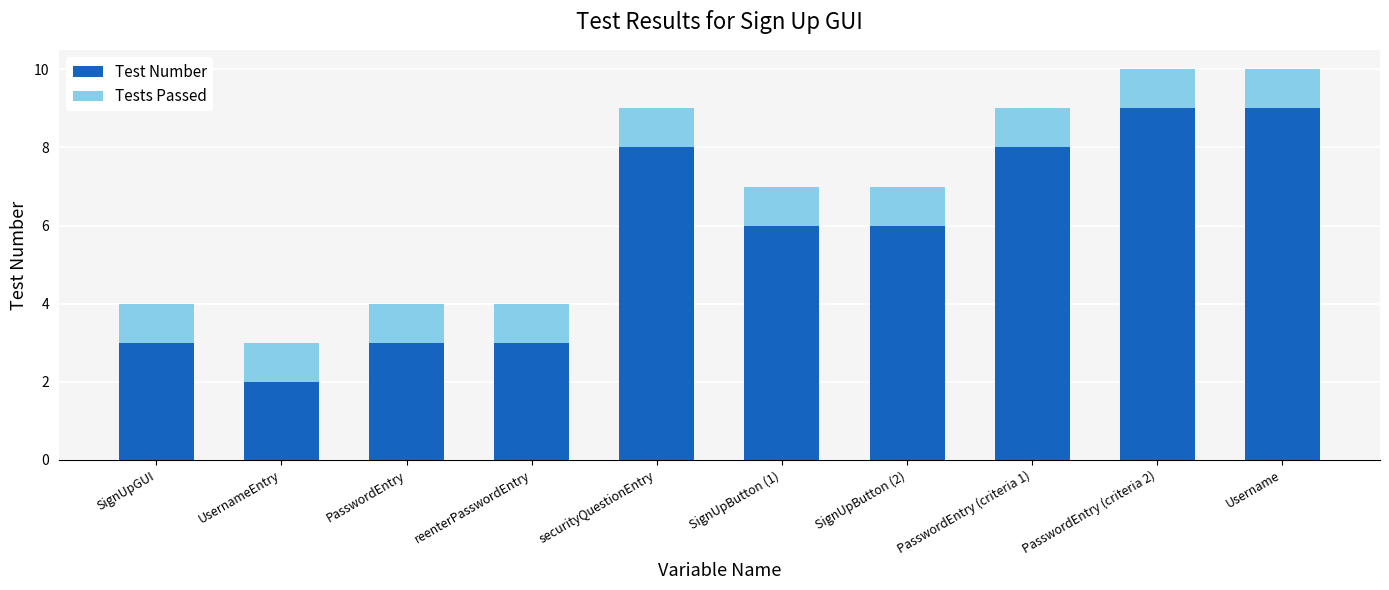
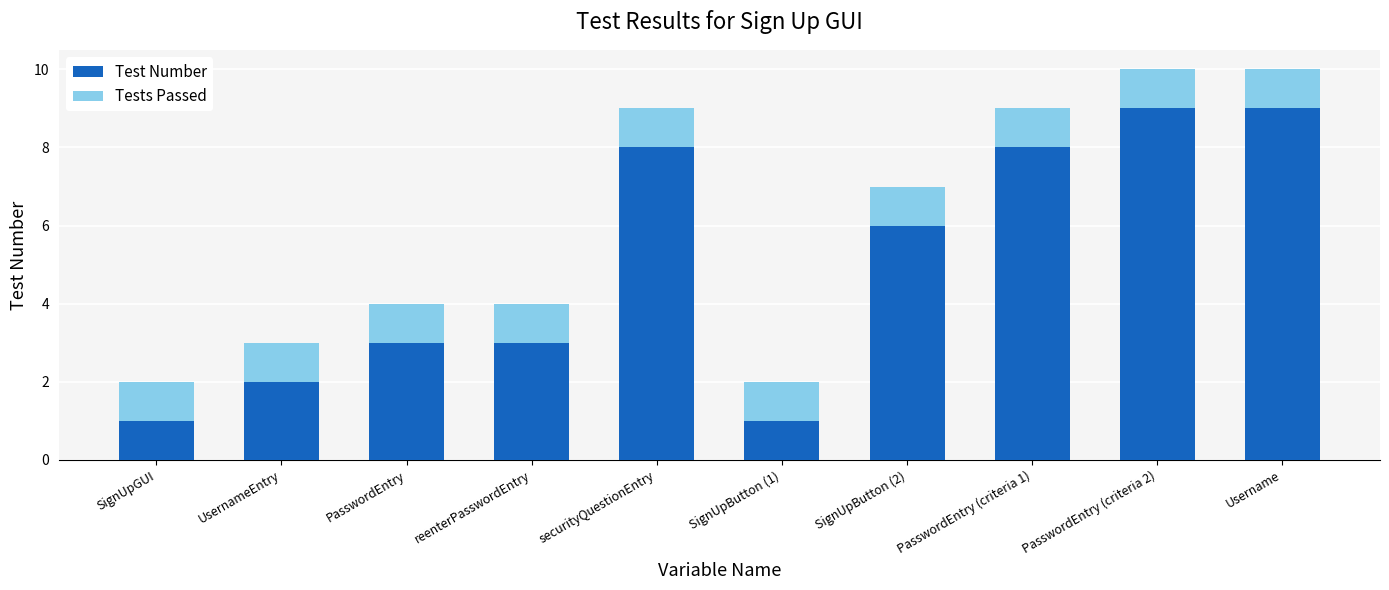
  {
    "Test Number": {
-     "SignUpGUI": 3,
+     "SignUpGUI": 1,
      "UsernameEntry": 2,
      "PasswordEntry": 3,
      "reenterPasswordEntry": 3,
      "securityQuestionEntry": 8,
-     "SignUpButton (1)": 6,
+     "SignUpButton (1)": 1,
      "SignUpButton (2)": 6,
      "PasswordEntry (criteria 1)": 8,
      "PasswordEntry (criteria 2)": 9,
      "Username": 9
    },
    "Tests Passed": {
      "SignUpGUI": 1,
      "UsernameEntry": 1,
      "PasswordEntry": 1,
      "reenterPasswordEntry": 1,
      "securityQuestionEntry": 1,
      "SignUpButton (1)": 1,
      "SignUpButton (2)": 1,
      "PasswordEntry (criteria 1)": 1,
      "PasswordEntry (criteria 2)": 1,
      "Username": 1
    }
  }
